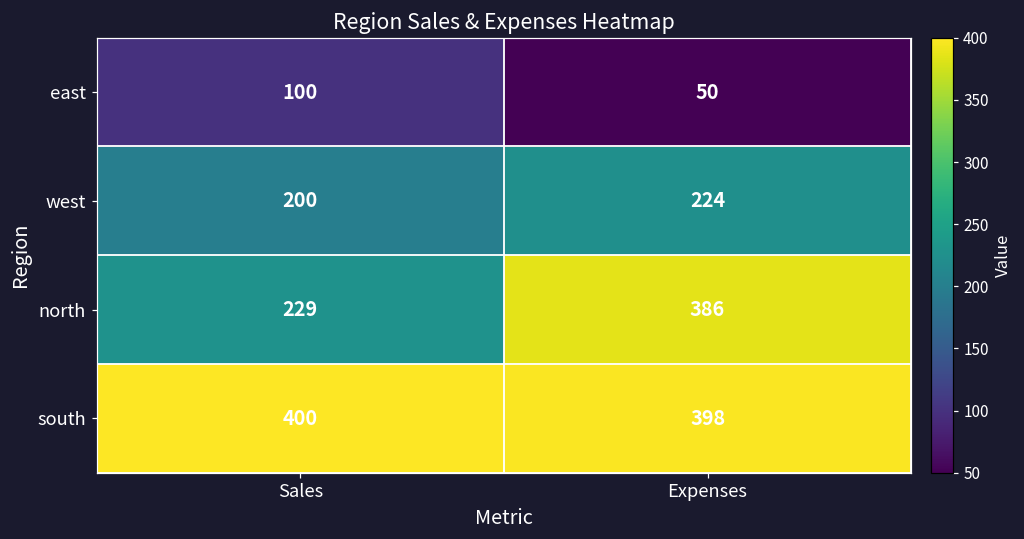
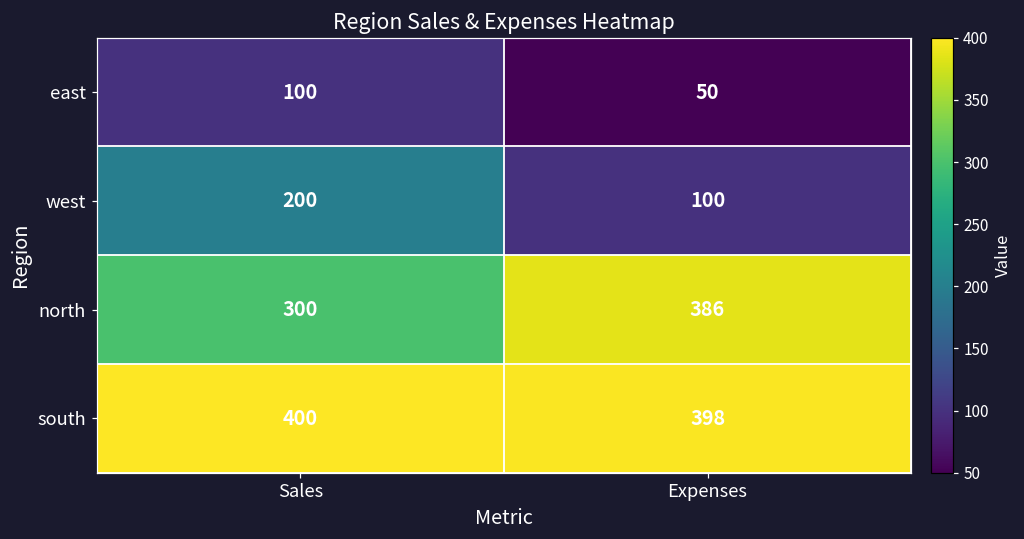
  {
    "east": {
      "Sales": 100,
      "Expenses": 50
    },
    "west": {
      "Sales": 200,
-     "Expenses": 224
+     "Expenses": 100
    },
    "north": {
-     "Sales": 229,
+     "Sales": 300,
      "Expenses": 386
    },
    "south": {
      "Sales": 400,
      "Expenses": 398
    }
  }
